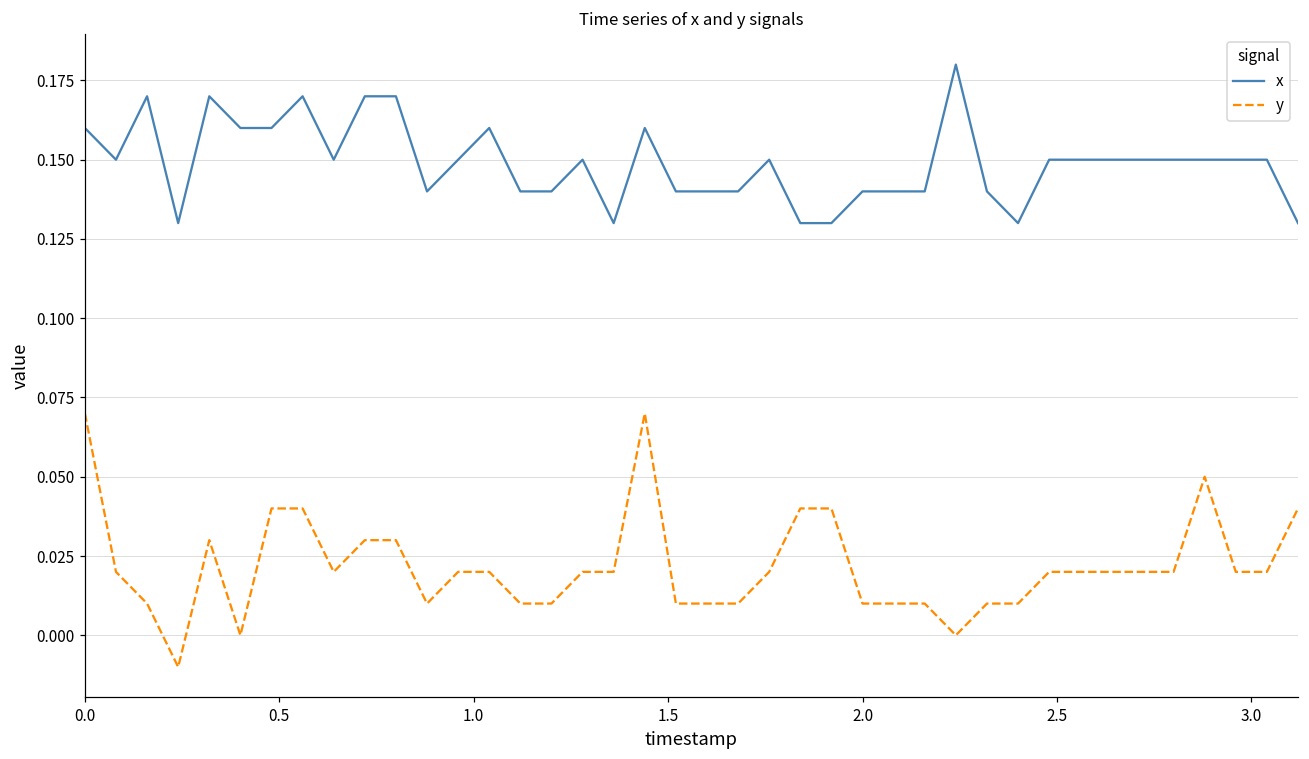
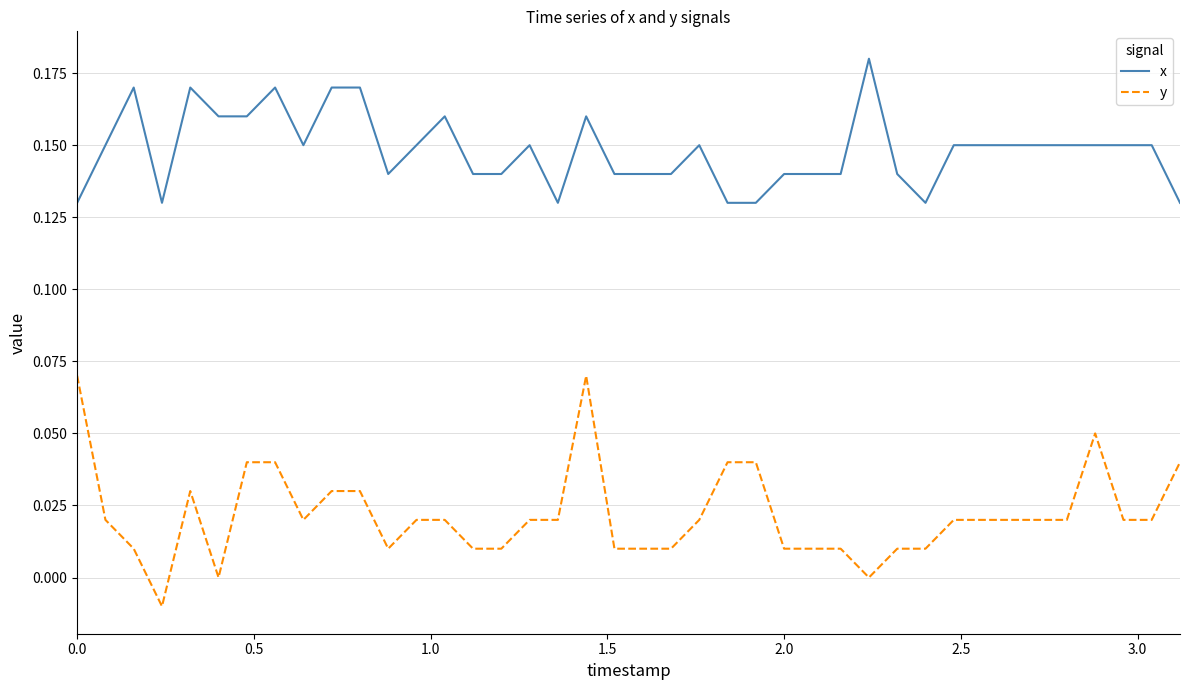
  {
    "x": {
-     "0.0": 0.16,
+     "0.0": 0.13,
      "2.0": 0.14
    },
    "y": {
      "0.0": 0.07,
      "2.0": 0.01
    }
  }
